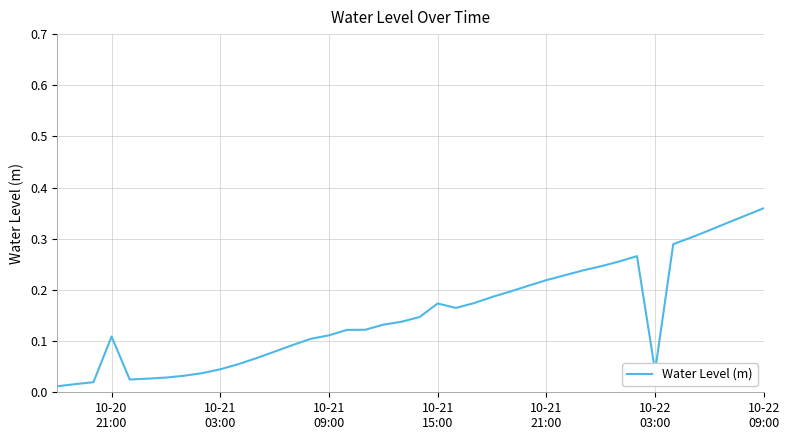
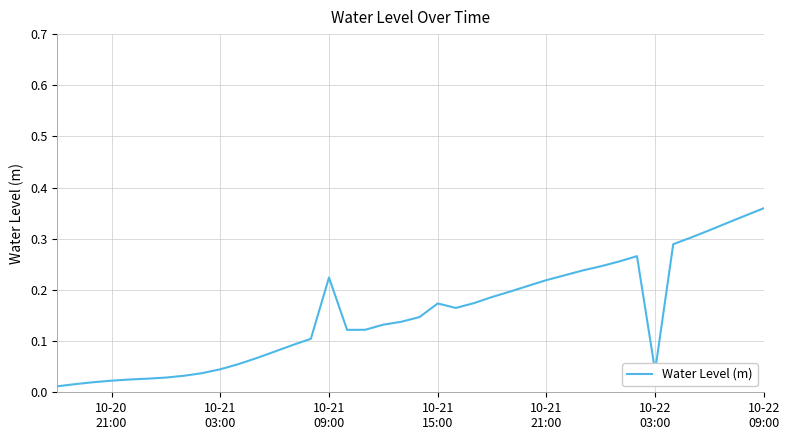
  {
-   "10-20 21:00": 0.11,
+   "10-20 21:00": 0.02,
    "10-21 03:00": 0.04,
-   "10-21 09:00": 0.11,
+   "10-21 09:00": 0.22,
    "10-21 15:00": 0.17,
    "10-21 21:00": 0.22,
    "10-22 09:00": 0.36
  }
